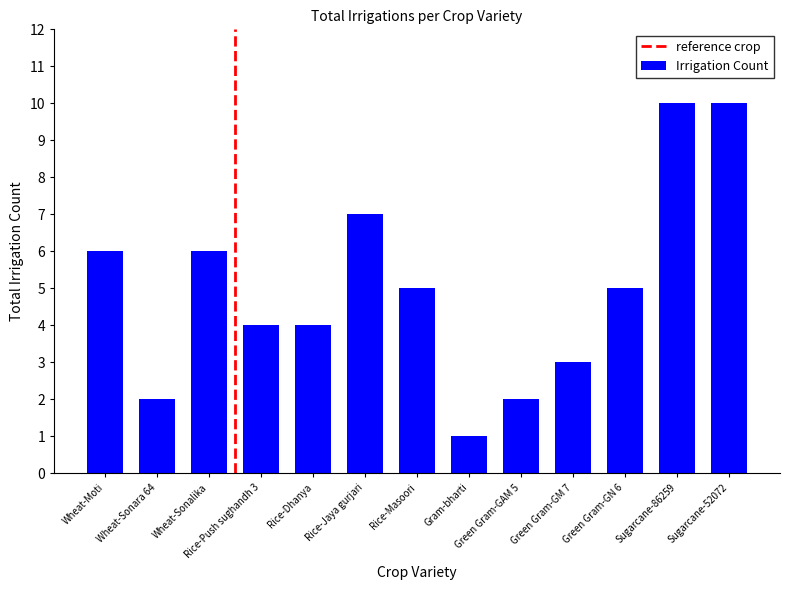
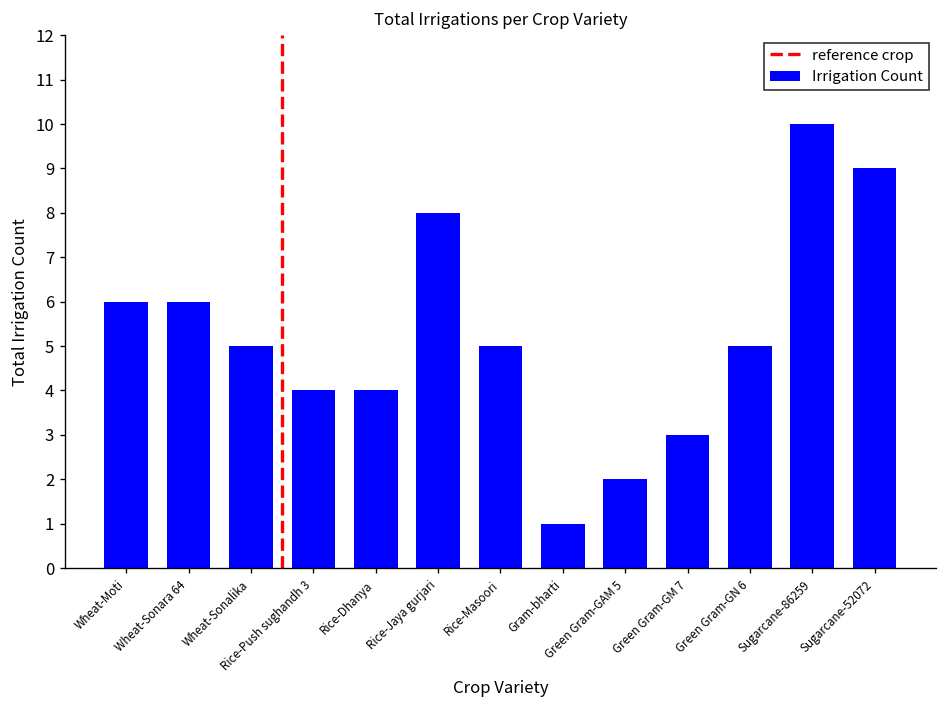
  {
    "Wheat-Moti": 6,
-   "Wheat-Sonara 64": 2,
-   "Wheat-Sonalika": 6,
+   "Wheat-Sonara 64": 6,
+   "Wheat-Sonalika": 5,
    "Rice-Push sughandh 3": 4,
    "Rice-Dhanya": 4,
-   "Rice-Jaya gurjari": 7,
+   "Rice-Jaya gurjari": 8,
    "Rice-Masoori": 5,
    "Gram-bharti": 1,
    "Green Gram-GAM 5": 2,
    "Green Gram-GM 7": 3,
    "Green Gram-GN 6": 5,
    "Sugarcane-86259": 10,
-   "Sugarcane-52072": 10
+   "Sugarcane-52072": 9
  }
